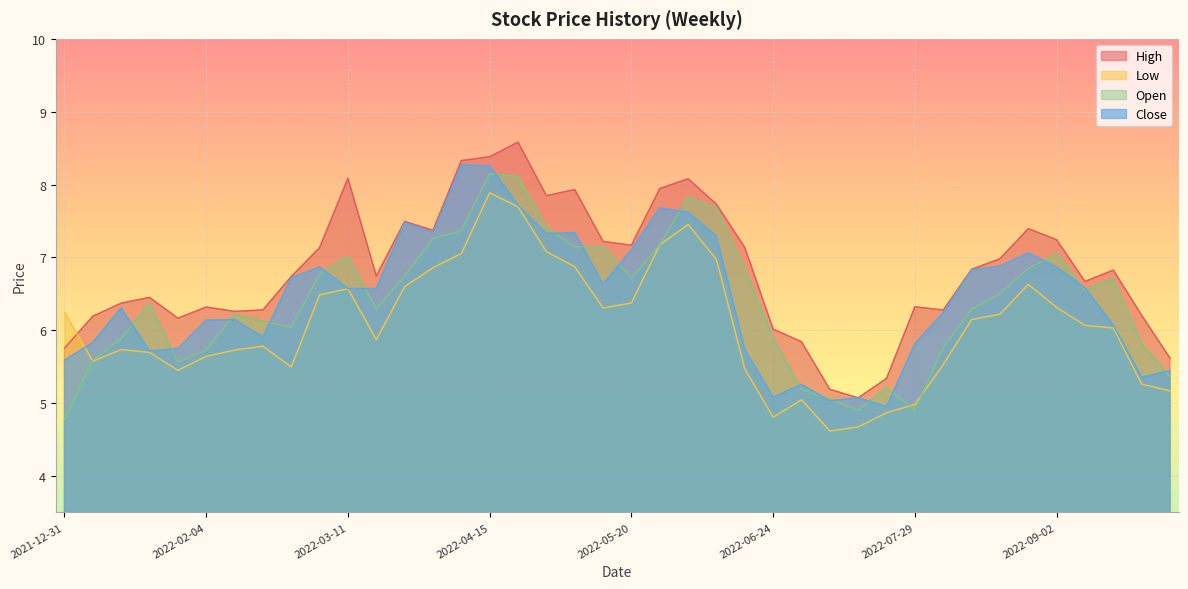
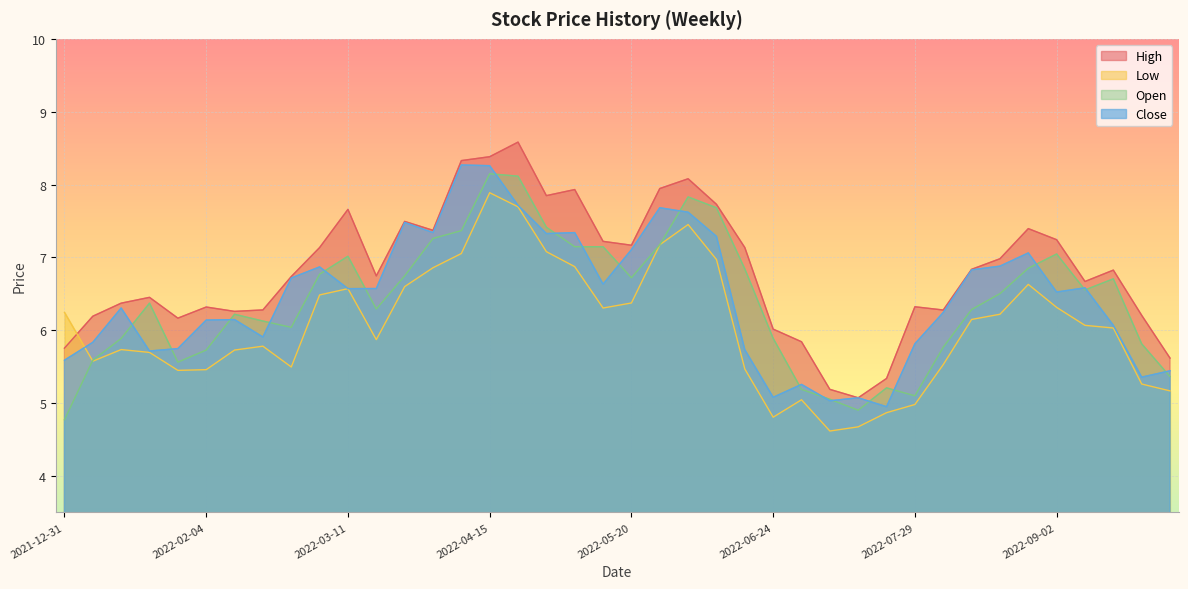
  {
    "High": {
      "2021-12-31": 5.8,
      "2022-02-04": 6.3,
-     "2022-03-11": 8.1,
+     "2022-03-11": 7.7,
      "2022-04-15": 8.4,
      "2022-05-20": 7.2,
      "2022-06-24": 6.0,
      "2022-07-29": 6.3,
      "2022-09-02": 7.2
    },
    "Low": {
      "2021-12-31": 6.2,
-     "2022-02-04": 5.6,
+     "2022-02-04": 5.5,
      "2022-04-15": 7.9,
      "2022-05-20": 6.4,
      "2022-06-24": 4.8,
      "2022-07-29": 5.0,
      "2022-09-02": 6.3
    },
    "Open": {
      "2021-12-31": 4.8,
      "2022-02-04": 5.7,
      "2022-03-11": 7.0,
      "2022-04-15": 8.1,
      "2022-05-20": 6.7,
      "2022-06-24": 5.9,
-     "2022-07-29": 4.9,
+     "2022-07-29": 5.1,
      "2022-09-02": 7.0
    },
    "Close": {
      "2021-12-31": 5.6,
      "2022-02-04": 6.1,
      "2022-04-15": 8.3,
      "2022-05-20": 7.1,
      "2022-06-24": 5.1,
      "2022-07-29": 5.8,
-     "2022-09-02": 6.9
+     "2022-09-02": 6.5
    }
  }
